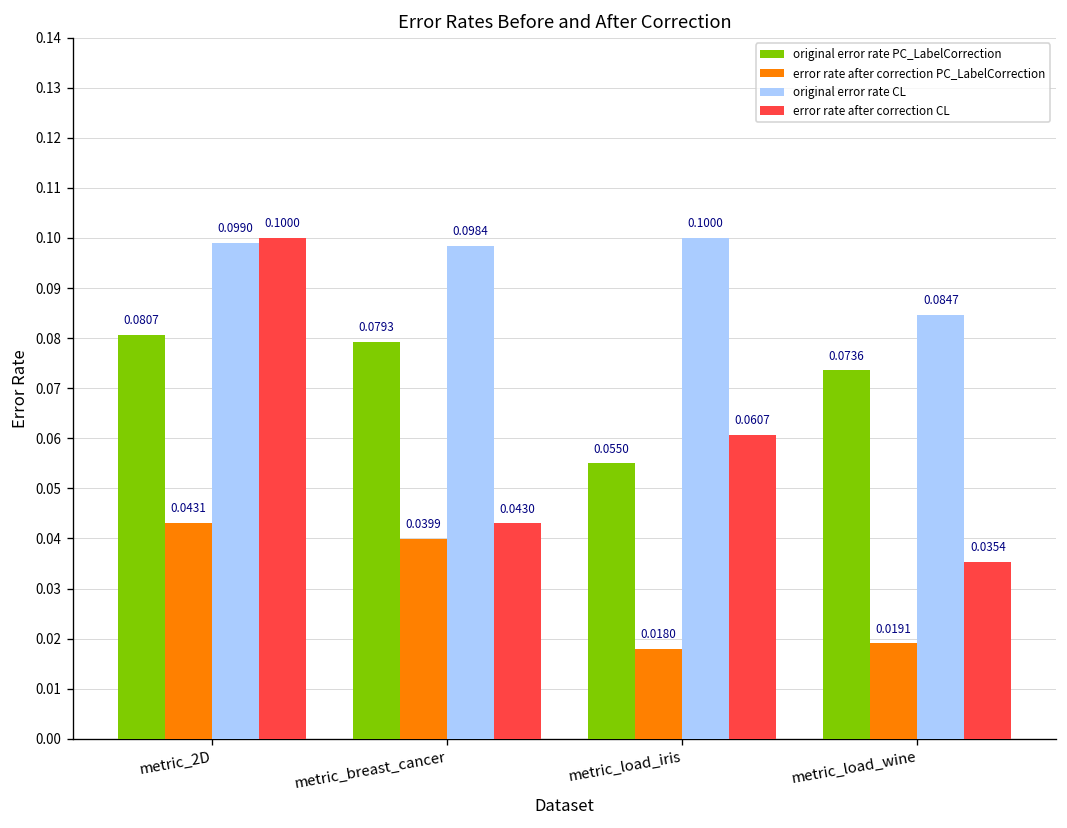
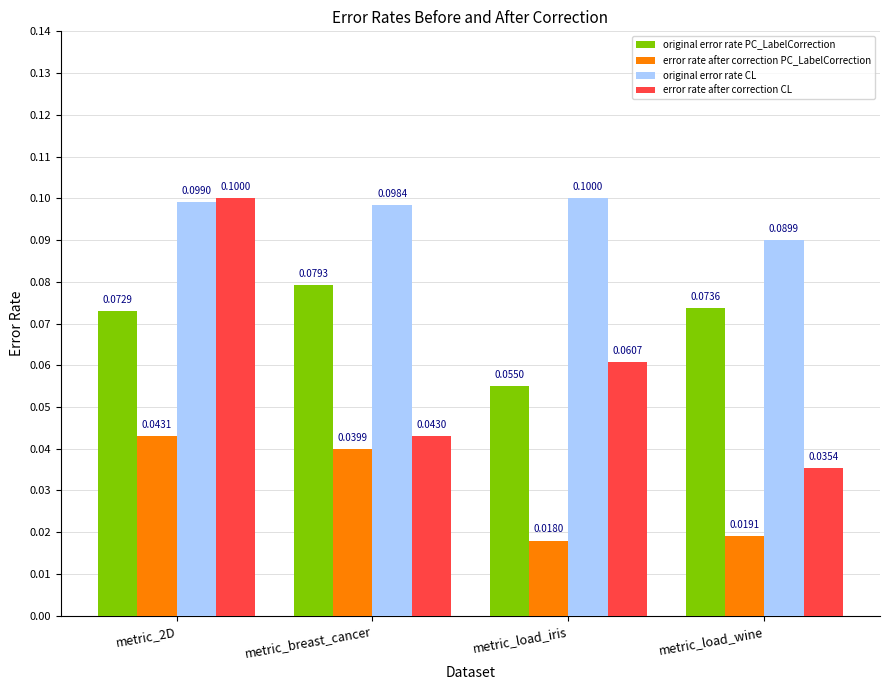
  {
    "original error rate PC_LabelCorrection": {
-     "metric_2D": 0.0807,
+     "metric_2D": 0.0729,
      "metric_breast_cancer": 0.0793,
      "metric_load_iris": 0.0550,
      "metric_load_wine": 0.0736
    },
    "error rate after correction PC_LabelCorrection": {
      "metric_2D": 0.0431,
      "metric_breast_cancer": 0.0399,
      "metric_load_iris": 0.0180,
      "metric_load_wine": 0.0191
    },
    "original error rate CL": {
      "metric_2D": 0.0990,
      "metric_breast_cancer": 0.0984,
      "metric_load_iris": 0.1000,
-     "metric_load_wine": 0.0847
+     "metric_load_wine": 0.0899
    },
    "error rate after correction CL": {
      "metric_2D": 0.1000,
      "metric_breast_cancer": 0.0430,
      "metric_load_iris": 0.0607,
      "metric_load_wine": 0.0354
    }
  }
